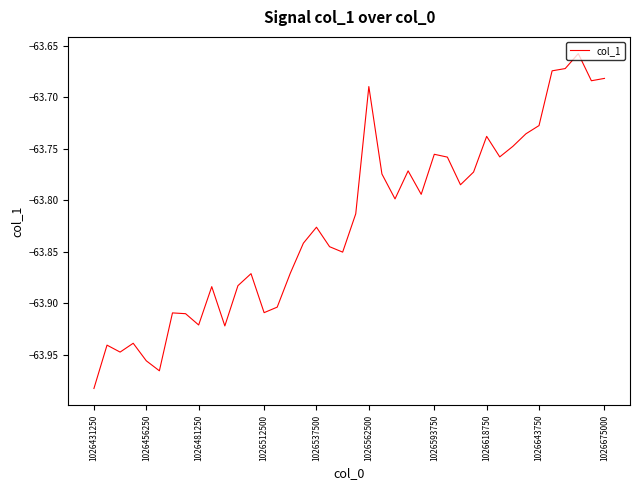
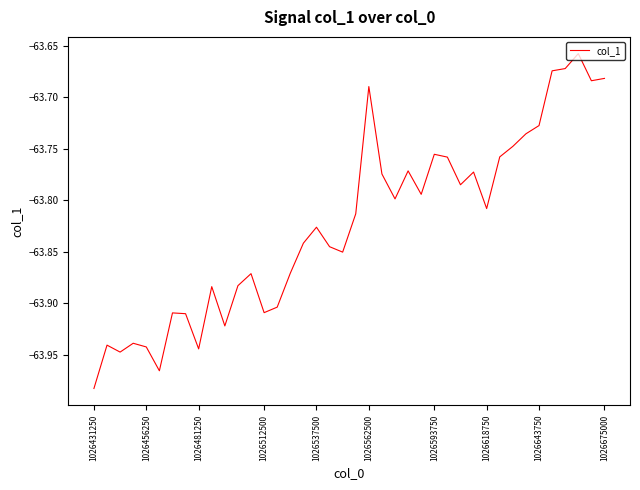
  {
    "1026431250": -63.983,
-   "1026456250": -63.956,
-   "1026481250": -63.921,
+   "1026456250": -63.942,
+   "1026481250": -63.944,
    "1026512500": -63.909,
    "1026537500": -63.826,
    "1026562500": -63.690,
    "1026593750": -63.755,
-   "1026618750": -63.738,
+   "1026618750": -63.808,
    "1026643750": -63.728,
    "1026675000": -63.682
  }
